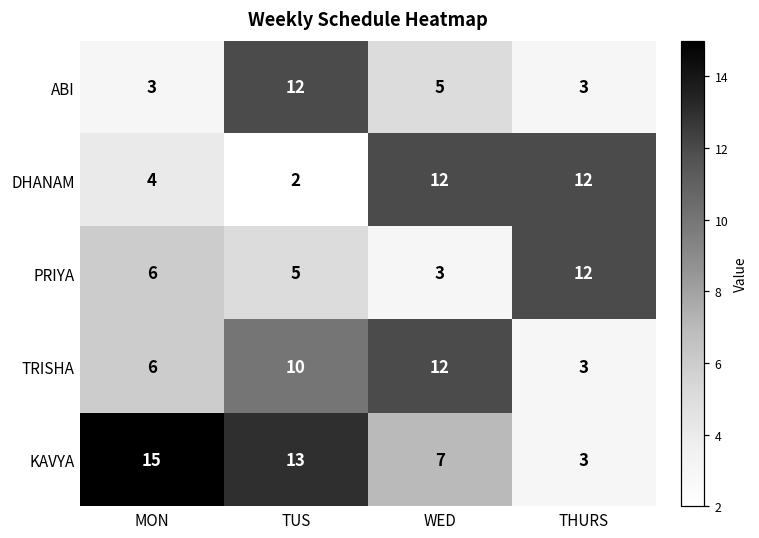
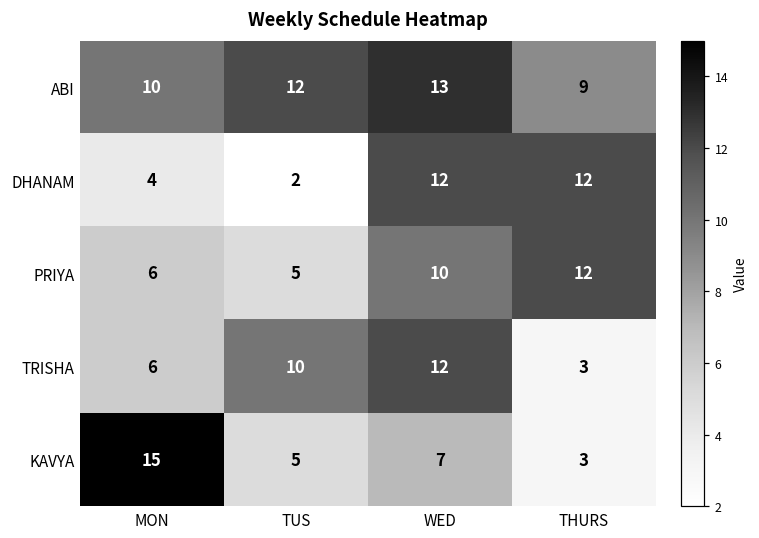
  {
    "ABI": {
-     "MON": 3,
+     "MON": 10,
      "TUS": 12,
-     "WED": 5,
-     "THURS": 3
+     "WED": 13,
+     "THURS": 9
    },
    "DHANAM": {
      "MON": 4,
      "TUS": 2,
      "WED": 12,
      "THURS": 12
    },
    "PRIYA": {
      "MON": 6,
      "TUS": 5,
-     "WED": 3,
+     "WED": 10,
      "THURS": 12
    },
    "TRISHA": {
      "MON": 6,
      "TUS": 10,
      "WED": 12,
      "THURS": 3
    },
    "KAVYA": {
      "MON": 15,
-     "TUS": 13,
+     "TUS": 5,
      "WED": 7,
      "THURS": 3
    }
  }
